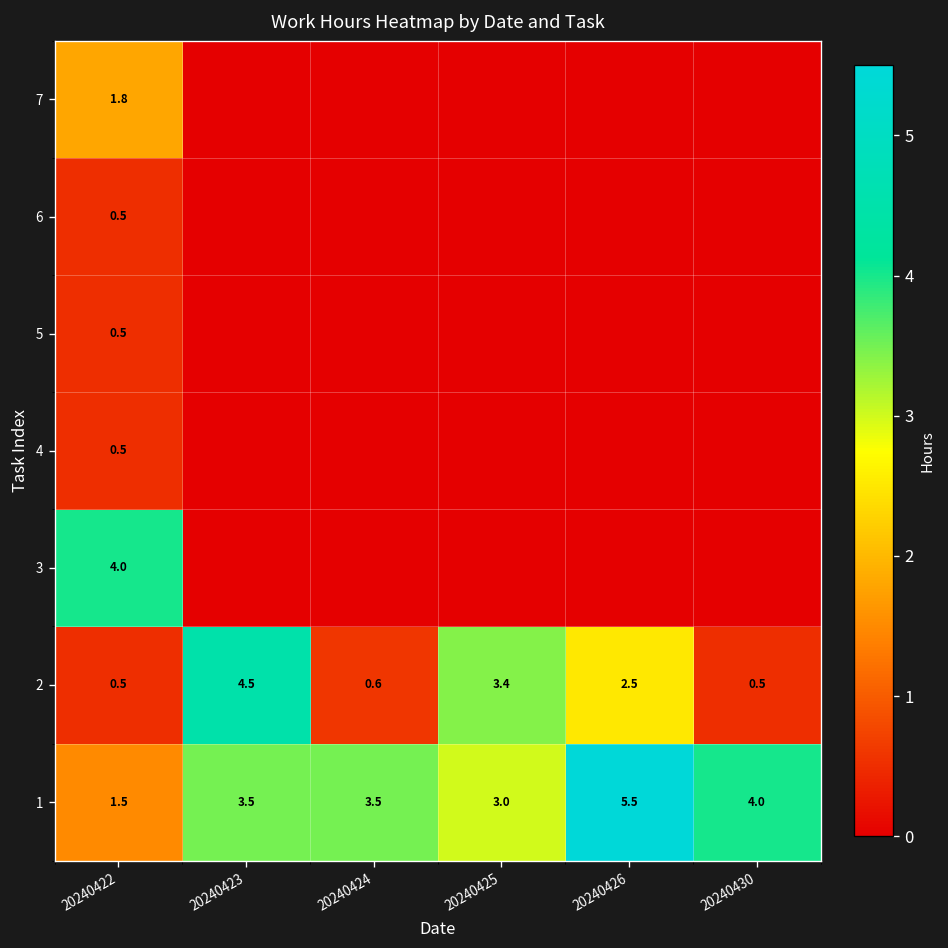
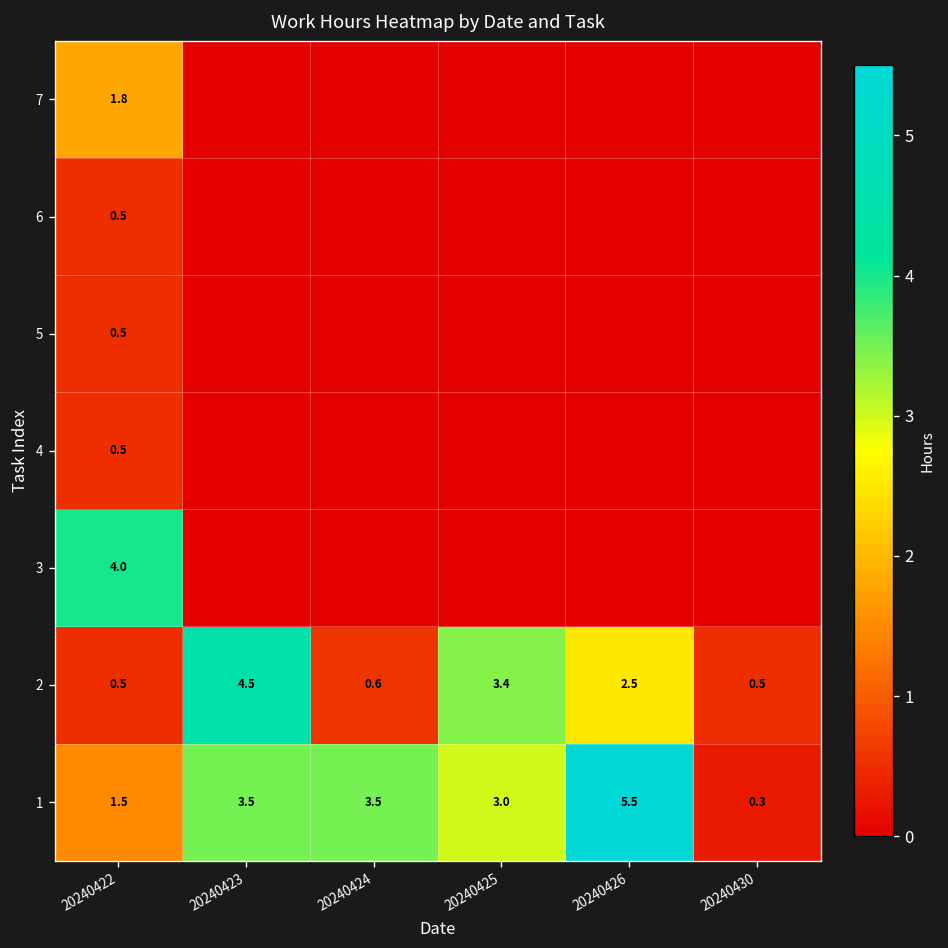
  {
    "7": {
      "20240422": 1.8
    },
    "6": {
      "20240422": 0.5
    },
    "5": {
      "20240422": 0.5
    },
    "4": {
      "20240422": 0.5
    },
    "3": {
      "20240422": 4.0
    },
    "2": {
      "20240422": 0.5,
      "20240423": 4.5,
      "20240424": 0.6,
      "20240425": 3.4,
      "20240426": 2.5,
      "20240430": 0.5
    },
    "1": {
      "20240422": 1.5,
      "20240423": 3.5,
      "20240424": 3.5,
      "20240425": 3.0,
      "20240426": 5.5,
-     "20240430": 4.0
+     "20240430": 0.3
    }
  }
